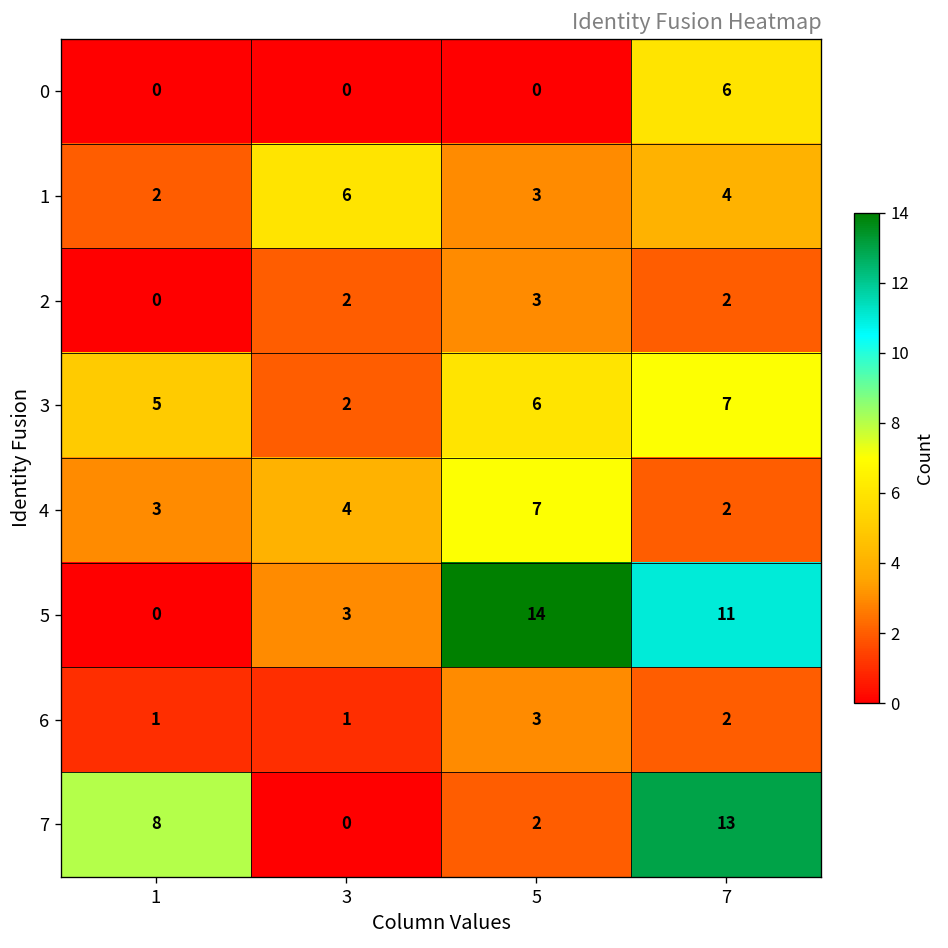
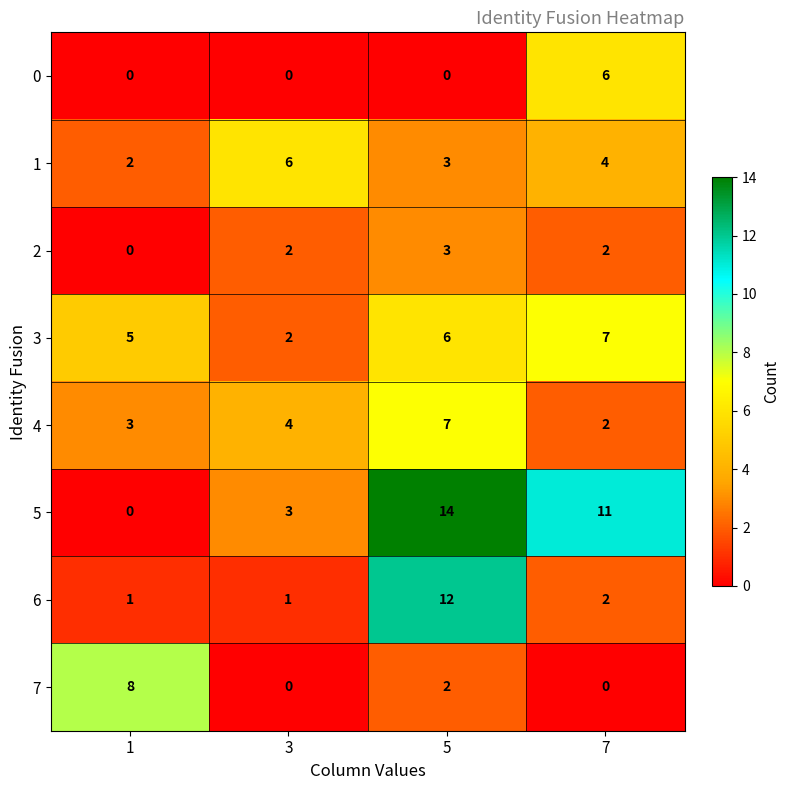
  {
    "0": {
      "1": 0,
      "3": 0,
      "5": 0,
      "7": 6
    },
    "1": {
      "1": 2,
      "3": 6,
      "5": 3,
      "7": 4
    },
    "2": {
      "1": 0,
      "3": 2,
      "5": 3,
      "7": 2
    },
    "3": {
      "1": 5,
      "3": 2,
      "5": 6,
      "7": 7
    },
    "4": {
      "1": 3,
      "3": 4,
      "5": 7,
      "7": 2
    },
    "5": {
      "1": 0,
      "3": 3,
      "5": 14,
      "7": 11
    },
    "6": {
      "1": 1,
      "3": 1,
-     "5": 3,
+     "5": 12,
      "7": 2
    },
    "7": {
      "1": 8,
      "3": 0,
      "5": 2,
-     "7": 13
+     "7": 0
    }
  }
